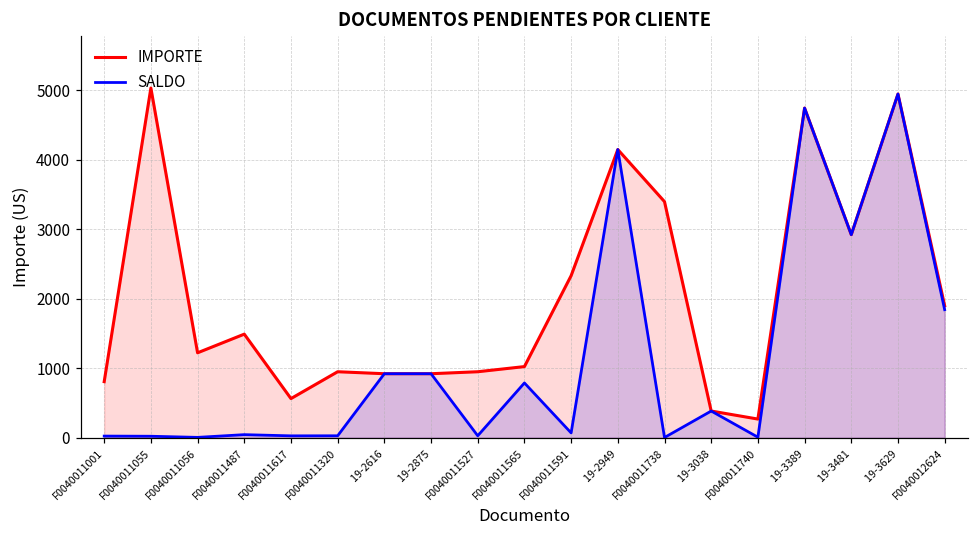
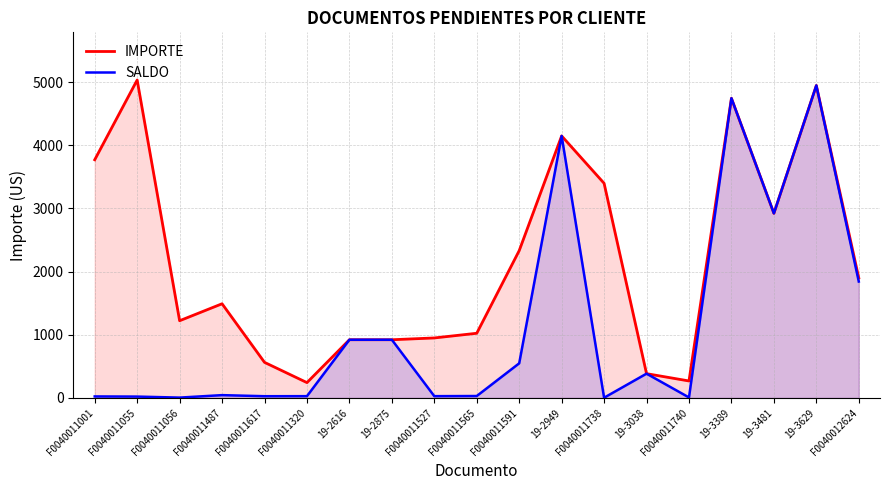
  {
    "IMPORTE": {
-     "F0040011001": 800,
+     "F0040011001": 3800,
      "F0040011055": 5000,
      "F0040011056": 1200,
      "F0040011487": 1500,
      "F0040011617": 600,
-     "F0040011320": 900,
+     "F0040011320": 200,
      "F0040011527": 900,
      "F0040011565": 1000,
      "F0040011591": 2300,
      "F0040011738": 3400,
      "F0040011740": 300,
      "F0040012624": 1900
    },
    "SALDO": {
      "F0040011001": 0,
      "F0040011055": 0,
      "F0040011056": 0,
      "F0040011487": 0,
      "F0040011617": 0,
      "F0040011320": 0,
      "F0040011527": 0,
-     "F0040011565": 800,
-     "F0040011591": 100,
+     "F0040011565": 0,
+     "F0040011591": 500,
      "F0040011738": 0,
      "F0040011740": 0,
      "F0040012624": 1800
    }
  }
